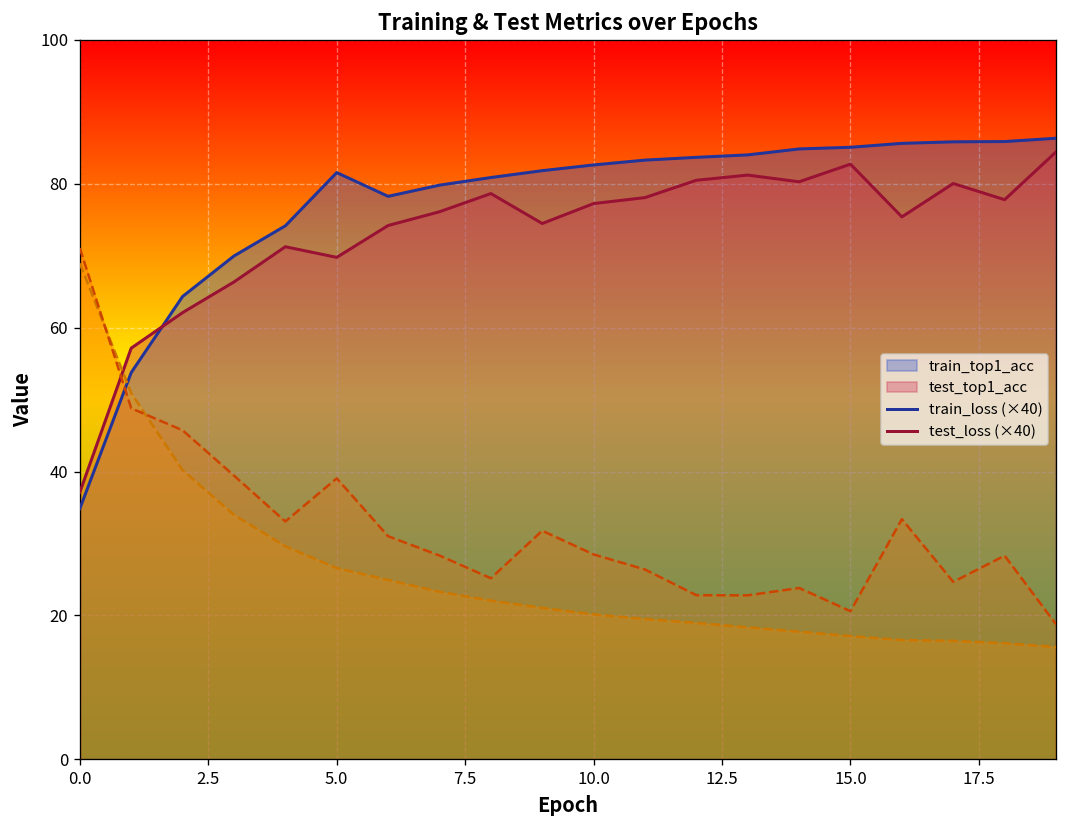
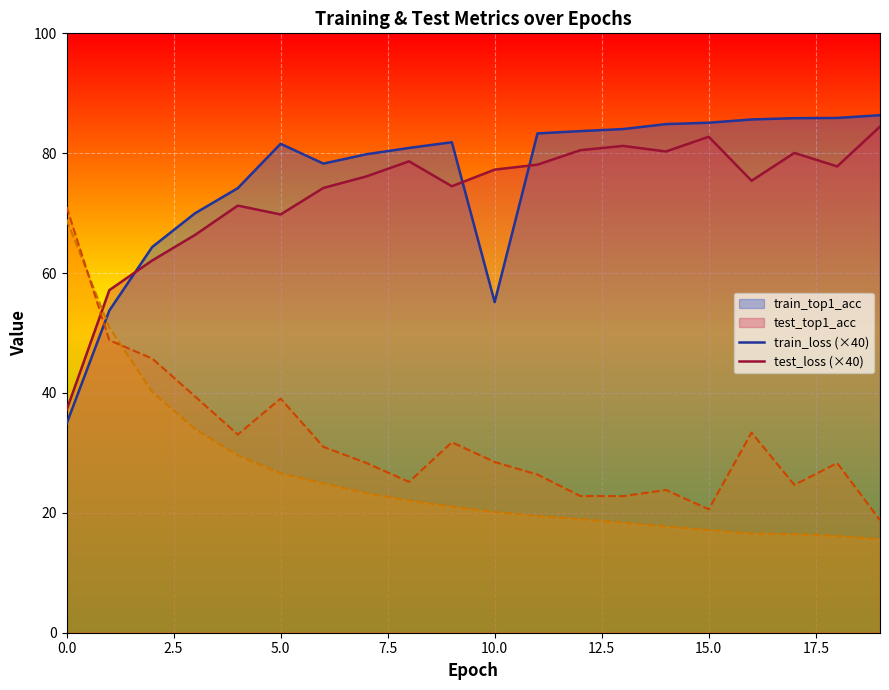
  {
    "train_top1_acc": {
      "0.0": 35,
      "5.0": 82,
-     "10.0": 83,
+     "10.0": 55,
      "15.0": 85
    }
  }
